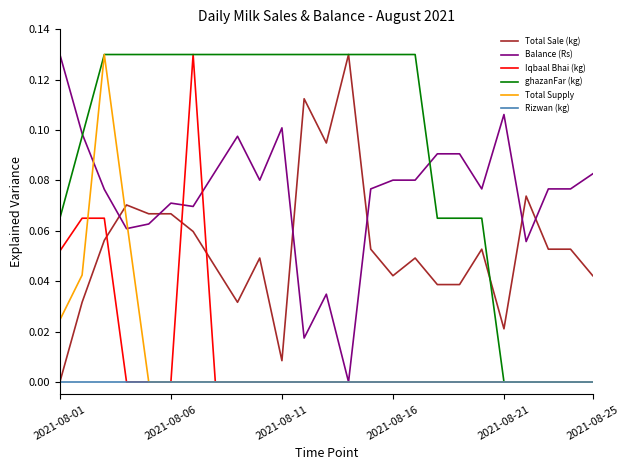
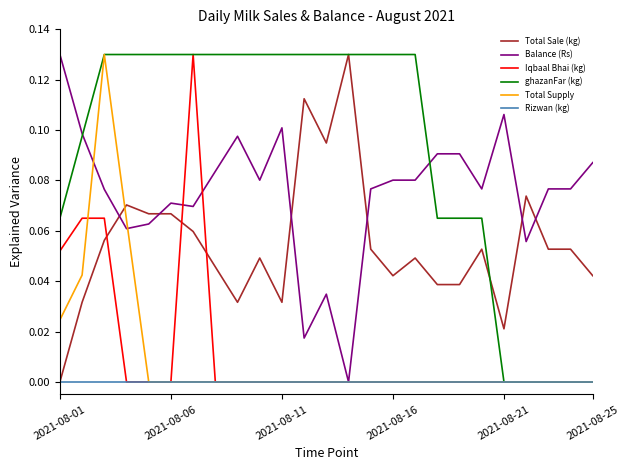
  {
    "Total Sale (kg)": {
      "2021-08-06": 0.067,
-     "2021-08-11": 0.008,
+     "2021-08-11": 0.032,
      "2021-08-16": 0.042,
      "2021-08-21": 0.021,
      "2021-08-25": 0.042
    },
    "Balance (Rs)": {
      "2021-08-01": 0.130,
      "2021-08-06": 0.071,
      "2021-08-11": 0.101,
      "2021-08-16": 0.080,
      "2021-08-21": 0.106,
-     "2021-08-25": 0.083
+     "2021-08-25": 0.087
    },
    "Iqbaal Bhai (kg)": {
      "2021-08-01": 0.052
    },
    "ghazanFar (kg)": {
      "2021-08-01": 0.065,
      "2021-08-06": 0.130,
      "2021-08-11": 0.130,
      "2021-08-16": 0.130
    },
    "Total Supply": {
      "2021-08-01": 0.025
    }
  }
